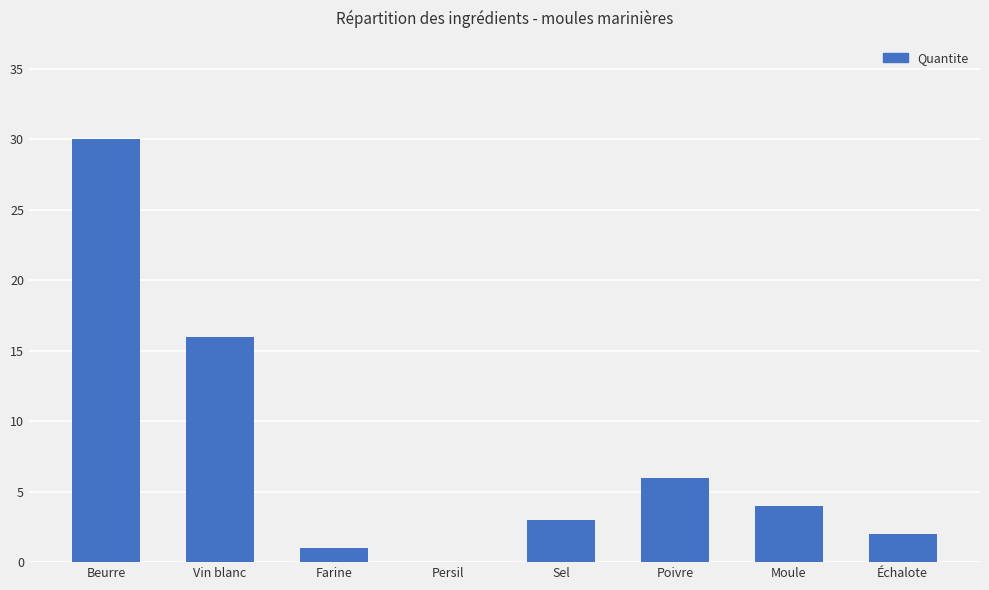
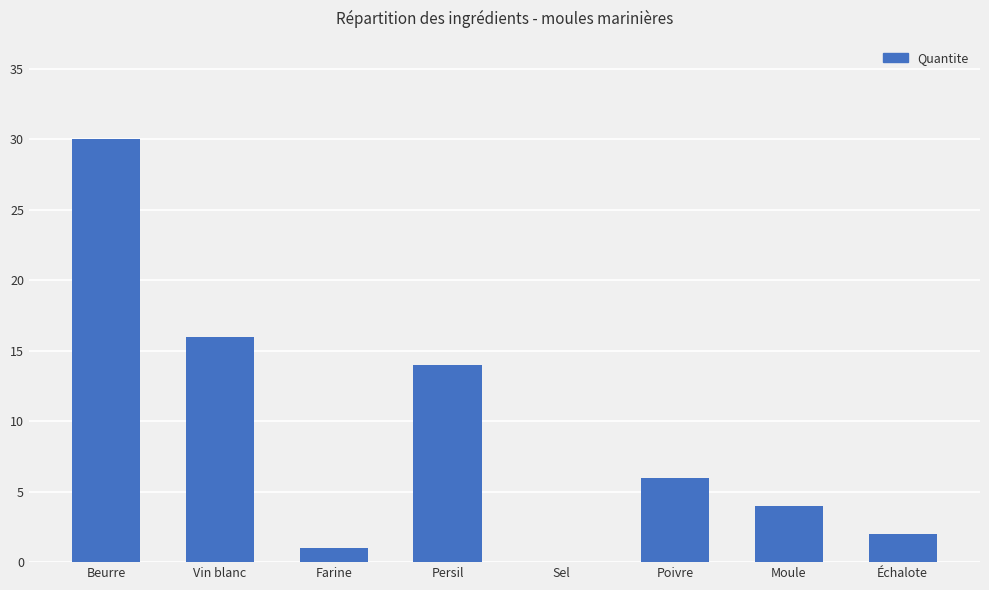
  {
    "Beurre": 30,
    "Vin blanc": 16,
    "Farine": 1,
-   "Persil": 0,
-   "Sel": 3,
+   "Persil": 14,
+   "Sel": 0,
    "Poivre": 6,
    "Moule": 4,
    "Échalote": 2
  }
